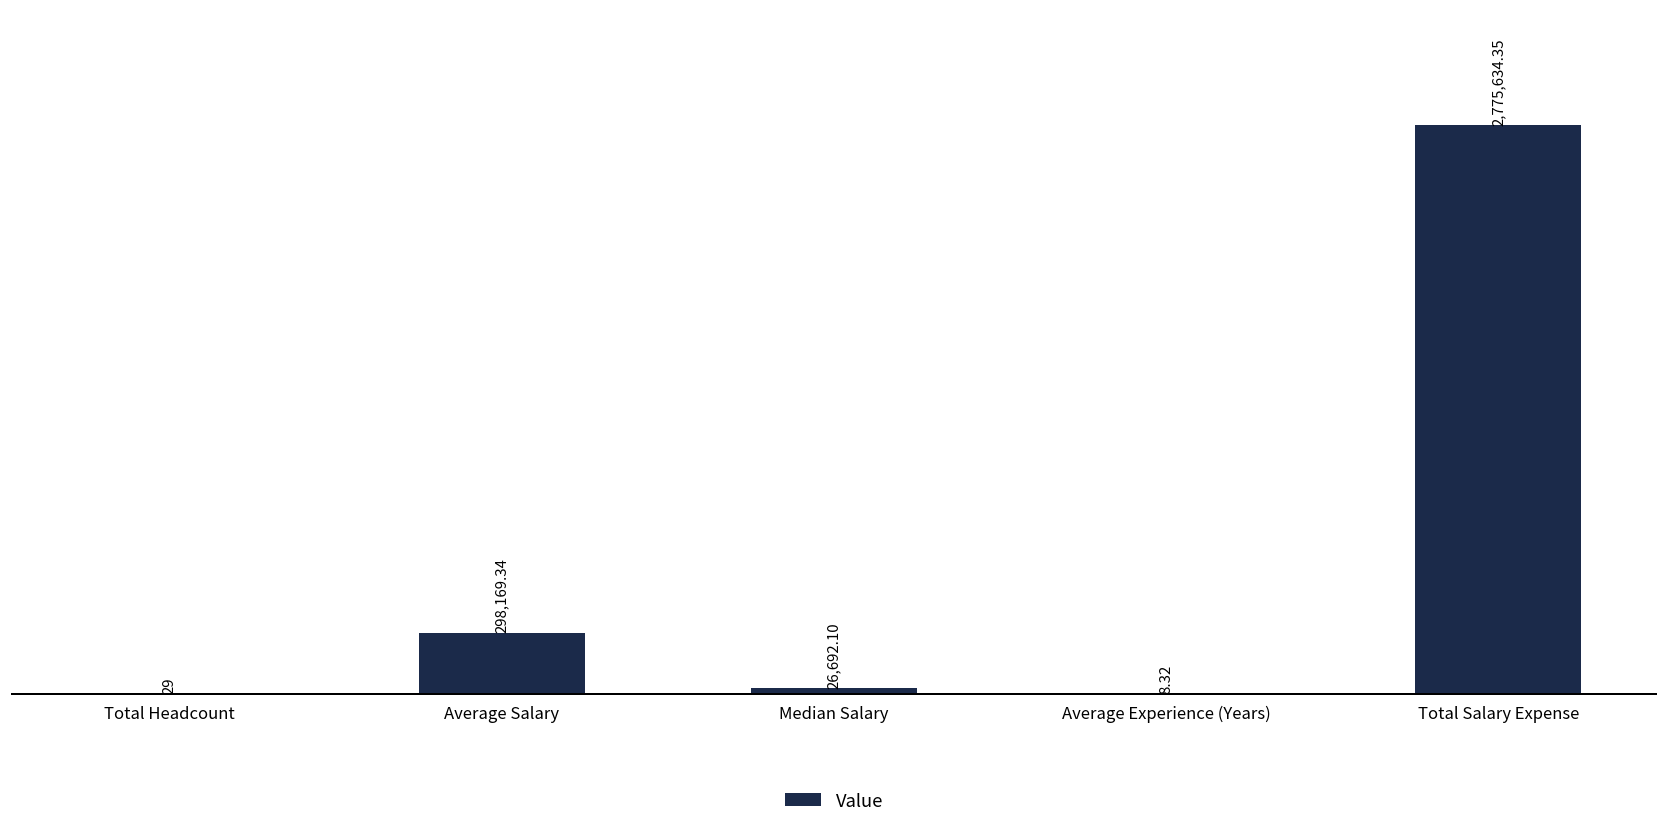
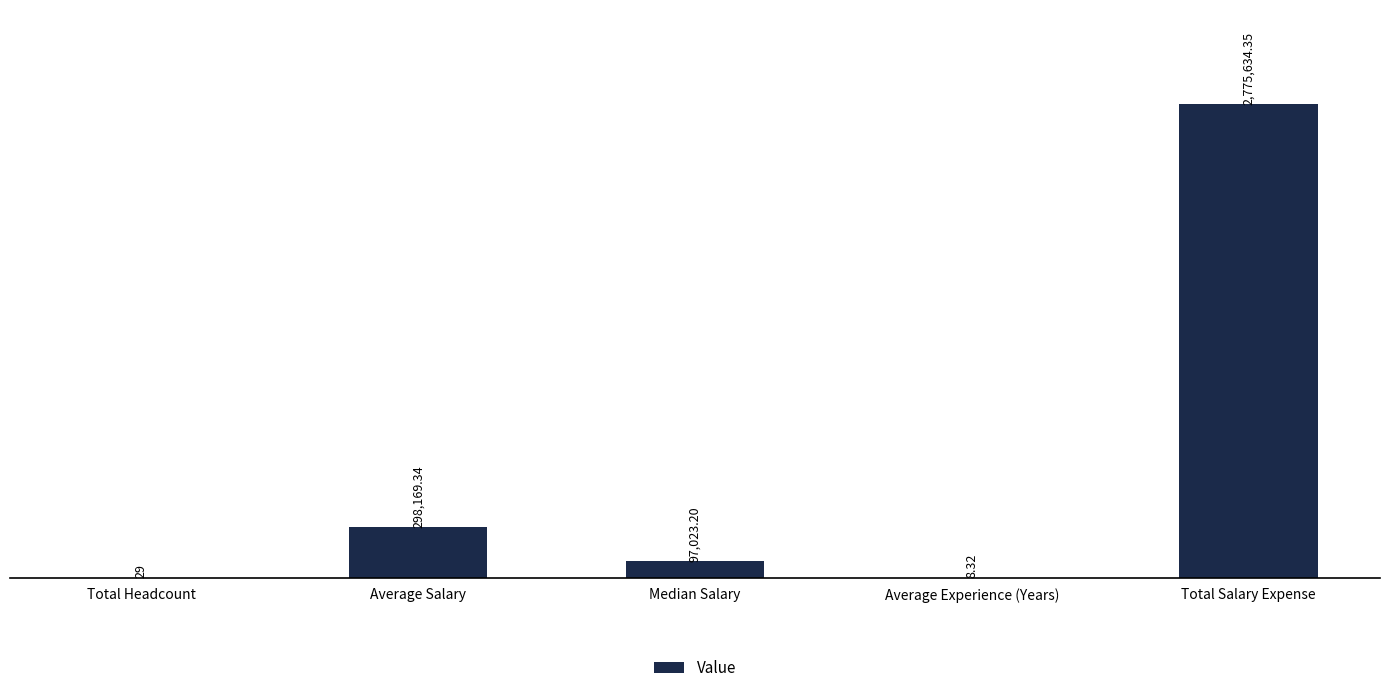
  {
    "Total Headcount": "29",
    "Average Salary": "298,169.34",
-   "Median Salary": "26,692.10",
+   "Median Salary": "97,023.20",
    "Average Experience (Years)": "8.32",
    "Total Salary Expense": "2,775,634.35"
  }
